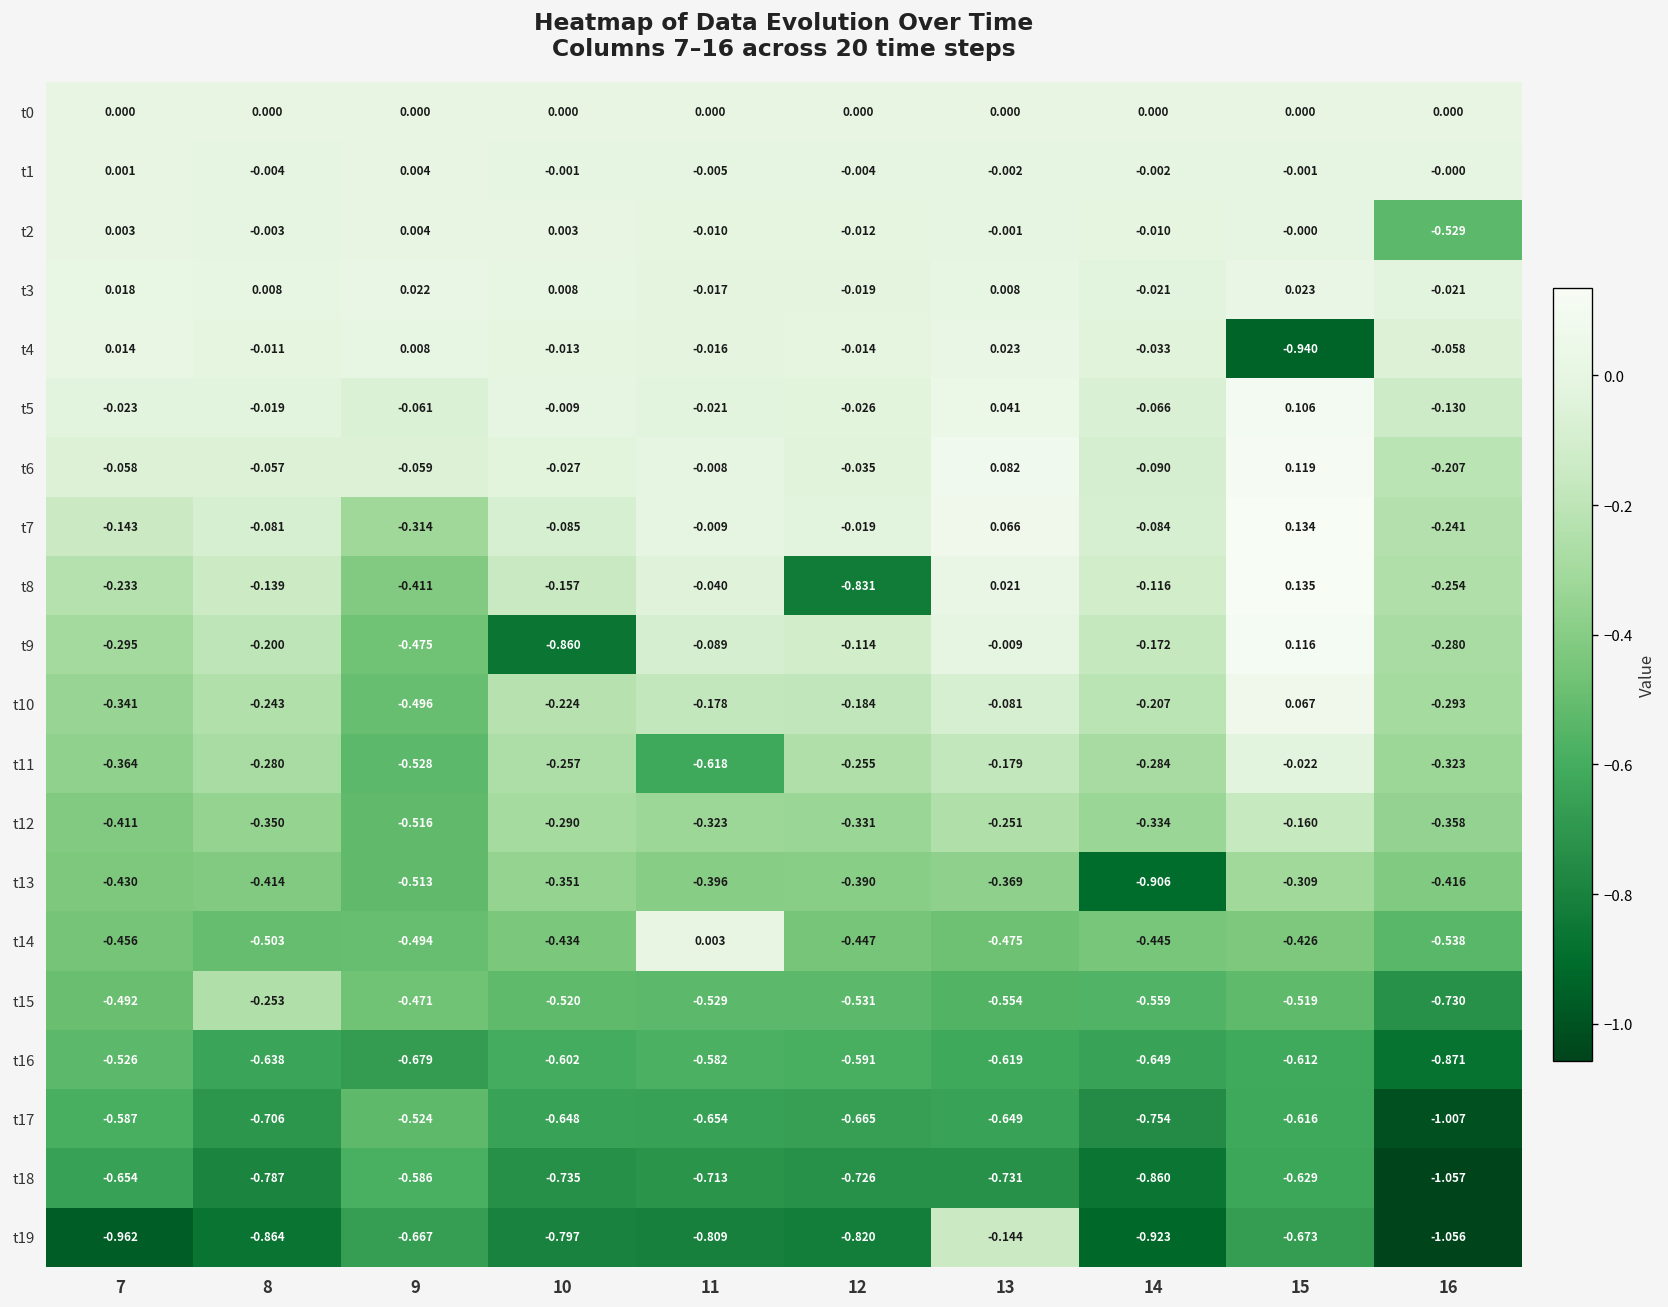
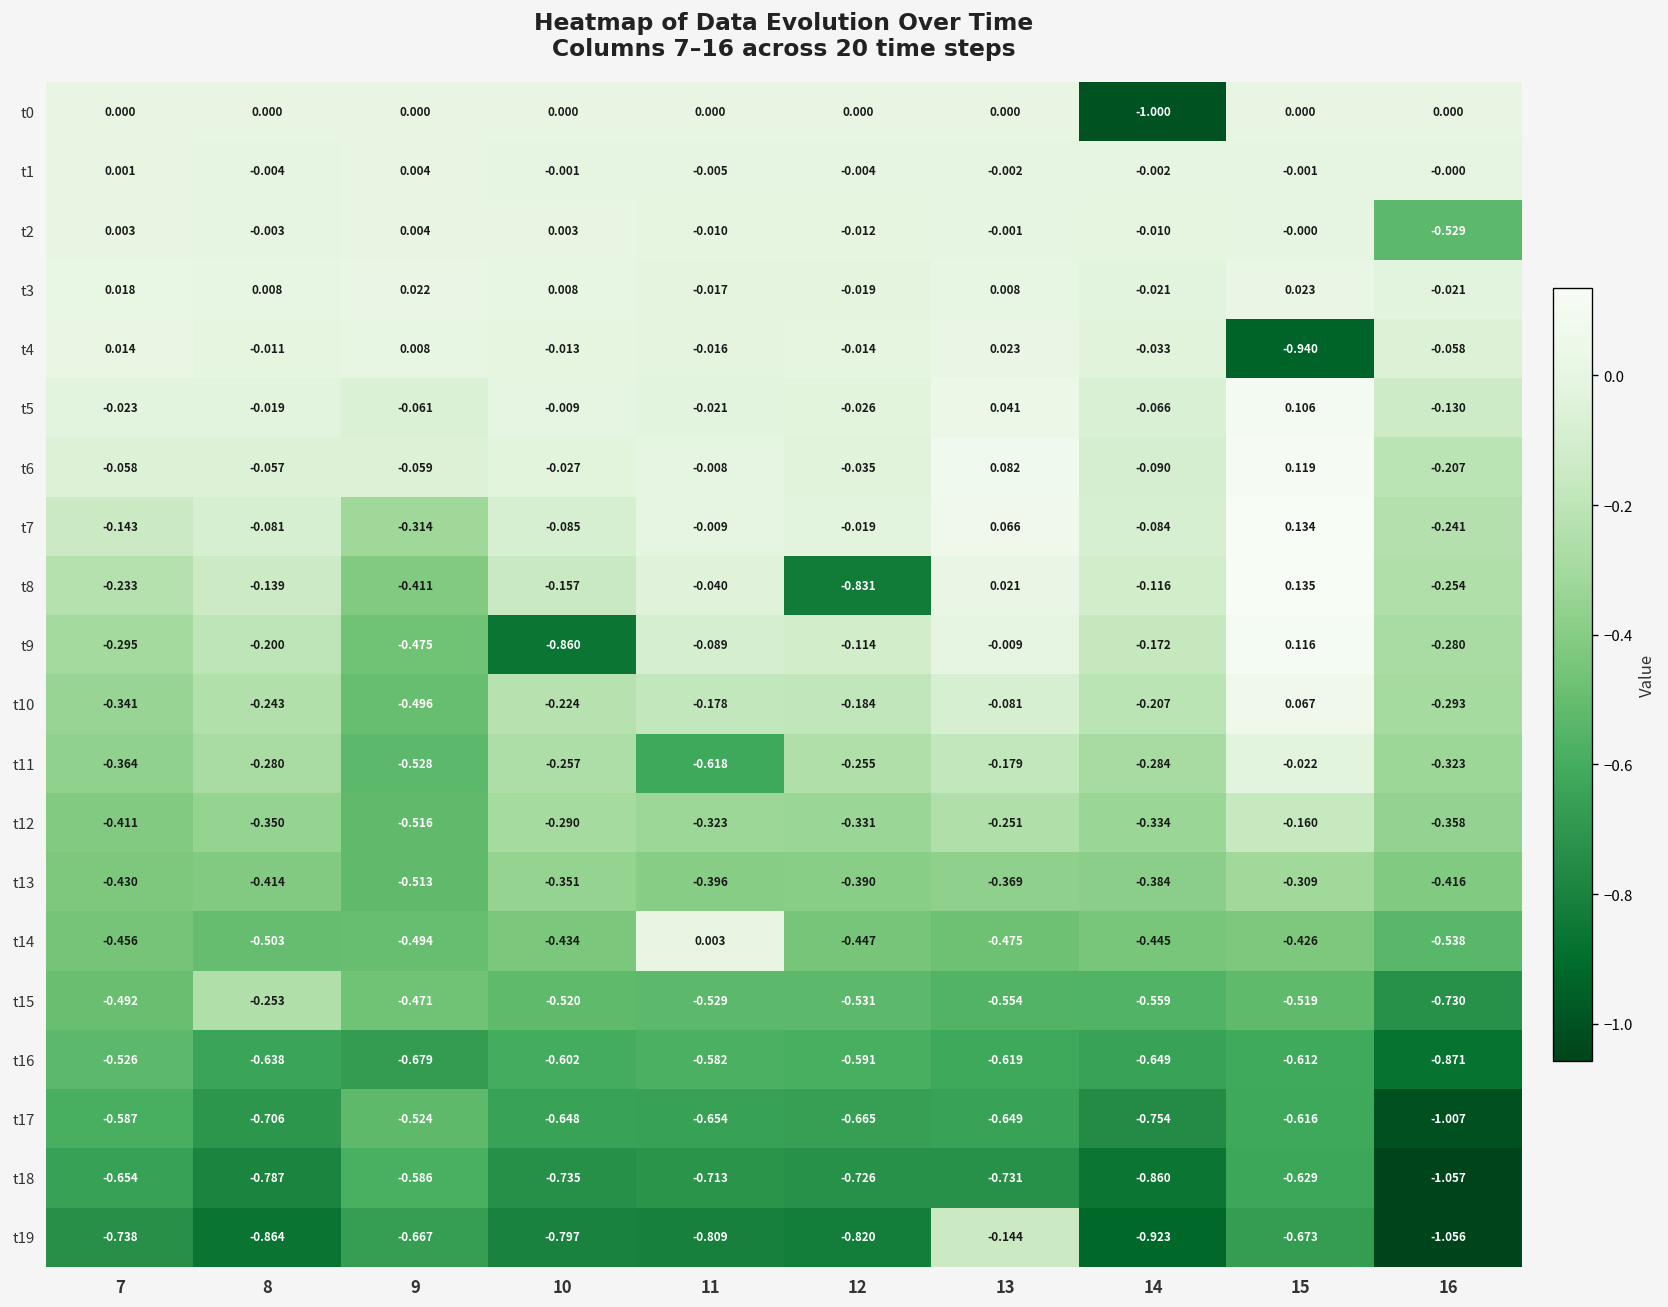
  {
    "t0": {
      "7": 0.000,
      "8": 0.000,
      "9": 0.000,
      "10": 0.000,
      "11": 0.000,
      "12": 0.000,
      "13": 0.000,
-     "14": 0.000,
+     "14": -1.000,
      "15": 0.000,
      "16": 0.000
    },
    "t1": {
      "7": 0.001,
      "8": -0.004,
      "9": 0.004,
      "10": -0.001,
      "11": -0.005,
      "12": -0.004,
      "13": -0.002,
      "14": -0.002,
      "15": -0.001,
      "16": -0.000
    },
    "t2": {
      "7": 0.003,
      "8": -0.003,
      "9": 0.004,
      "10": 0.003,
      "11": -0.010,
      "12": -0.012,
      "13": -0.001,
      "14": -0.010,
      "15": -0.000,
      "16": -0.529
    },
    "t3": {
      "7": 0.018,
      "8": 0.008,
      "9": 0.022,
      "10": 0.008,
      "11": -0.017,
      "12": -0.019,
      "13": 0.008,
      "14": -0.021,
      "15": 0.023,
      "16": -0.021
    },
    "t4": {
      "7": 0.014,
      "8": -0.011,
      "9": 0.008,
      "10": -0.013,
      "11": -0.016,
      "12": -0.014,
      "13": 0.023,
      "14": -0.033,
      "15": -0.940,
      "16": -0.058
    },
    "t5": {
      "7": -0.023,
      "8": -0.019,
      "9": -0.061,
      "10": -0.009,
      "11": -0.021,
      "12": -0.026,
      "13": 0.041,
      "14": -0.066,
      "15": 0.106,
      "16": -0.130
    },
    "t6": {
      "7": -0.058,
      "8": -0.057,
      "9": -0.059,
      "10": -0.027,
      "11": -0.008,
      "12": -0.035,
      "13": 0.082,
      "14": -0.090,
      "15": 0.119,
      "16": -0.207
    },
    "t7": {
      "7": -0.143,
      "8": -0.081,
      "9": -0.314,
      "10": -0.085,
      "11": -0.009,
      "12": -0.019,
      "13": 0.066,
      "14": -0.084,
      "15": 0.134,
      "16": -0.241
    },
    "t8": {
      "7": -0.233,
      "8": -0.139,
      "9": -0.411,
      "10": -0.157,
      "11": -0.040,
      "12": -0.831,
      "13": 0.021,
      "14": -0.116,
      "15": 0.135,
      "16": -0.254
    },
    "t9": {
      "7": -0.295,
      "8": -0.200,
      "9": -0.475,
      "10": -0.860,
      "11": -0.089,
      "12": -0.114,
      "13": -0.009,
      "14": -0.172,
      "15": 0.116,
      "16": -0.280
    },
    "t10": {
      "7": -0.341,
      "8": -0.243,
      "9": -0.496,
      "10": -0.224,
      "11": -0.178,
      "12": -0.184,
      "13": -0.081,
      "14": -0.207,
      "15": 0.067,
      "16": -0.293
    },
    "t11": {
      "7": -0.364,
      "8": -0.280,
      "9": -0.528,
      "10": -0.257,
      "11": -0.618,
      "12": -0.255,
      "13": -0.179,
      "14": -0.284,
      "15": -0.022,
      "16": -0.323
    },
    "t12": {
      "7": -0.411,
      "8": -0.350,
      "9": -0.516,
      "10": -0.290,
      "11": -0.323,
      "12": -0.331,
      "13": -0.251,
      "14": -0.334,
      "15": -0.160,
      "16": -0.358
    },
    "t13": {
      "7": -0.430,
      "8": -0.414,
      "9": -0.513,
      "10": -0.351,
      "11": -0.396,
      "12": -0.390,
      "13": -0.369,
-     "14": -0.906,
+     "14": -0.384,
      "15": -0.309,
      "16": -0.416
    },
    "t14": {
      "7": -0.456,
      "8": -0.503,
      "9": -0.494,
      "10": -0.434,
      "11": 0.003,
      "12": -0.447,
      "13": -0.475,
      "14": -0.445,
      "15": -0.426,
      "16": -0.538
    },
    "t15": {
      "7": -0.492,
      "8": -0.253,
      "9": -0.471,
      "10": -0.520,
      "11": -0.529,
      "12": -0.531,
      "13": -0.554,
      "14": -0.559,
      "15": -0.519,
      "16": -0.730
    },
    "t16": {
      "7": -0.526,
      "8": -0.638,
      "9": -0.679,
      "10": -0.602,
      "11": -0.582,
      "12": -0.591,
      "13": -0.619,
      "14": -0.649,
      "15": -0.612,
      "16": -0.871
    },
    "t17": {
      "7": -0.587,
      "8": -0.706,
      "9": -0.524,
      "10": -0.648,
      "11": -0.654,
      "12": -0.665,
      "13": -0.649,
      "14": -0.754,
      "15": -0.616,
      "16": -1.007
    },
    "t18": {
      "7": -0.654,
      "8": -0.787,
      "9": -0.586,
      "10": -0.735,
      "11": -0.713,
      "12": -0.726,
      "13": -0.731,
      "14": -0.860,
      "15": -0.629,
      "16": -1.057
    },
    "t19": {
-     "7": -0.962,
+     "7": -0.738,
      "8": -0.864,
      "9": -0.667,
      "10": -0.797,
      "11": -0.809,
      "12": -0.820,
      "13": -0.144,
      "14": -0.923,
      "15": -0.673,
      "16": -1.056
    }
  }
